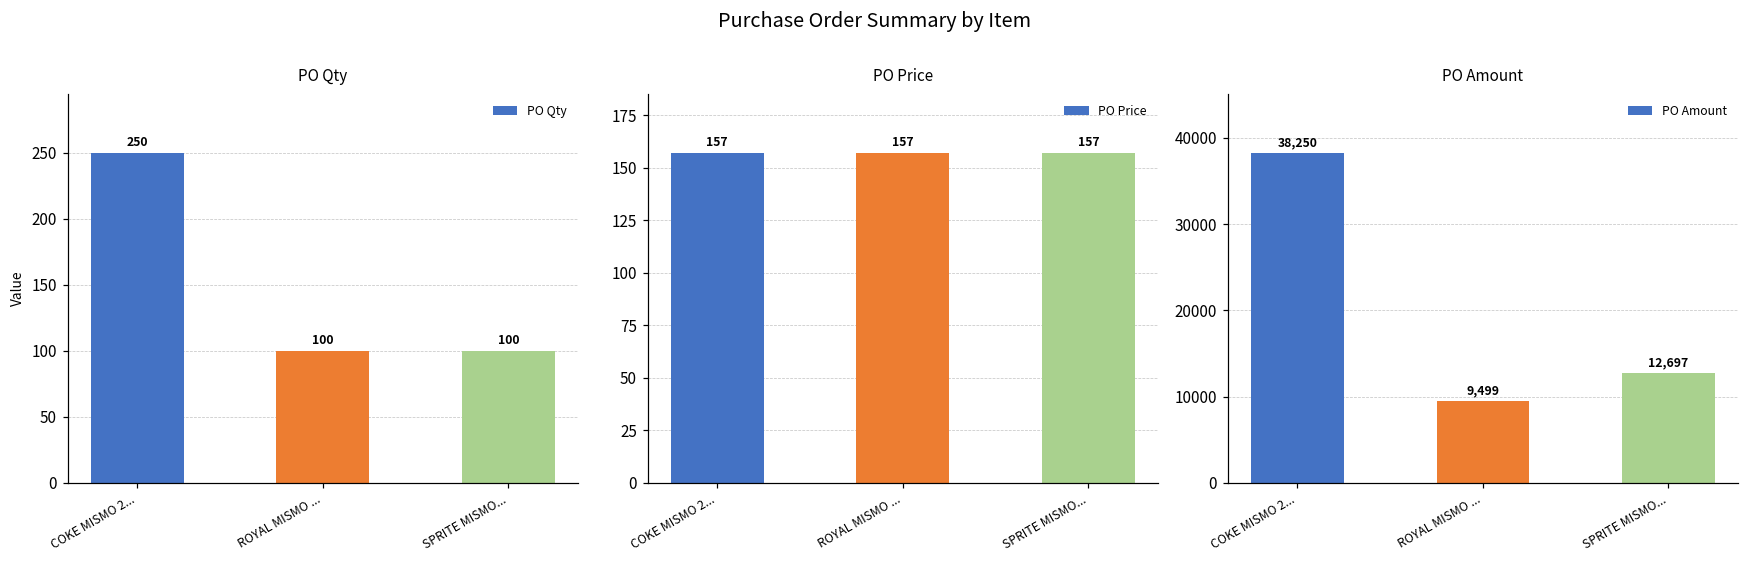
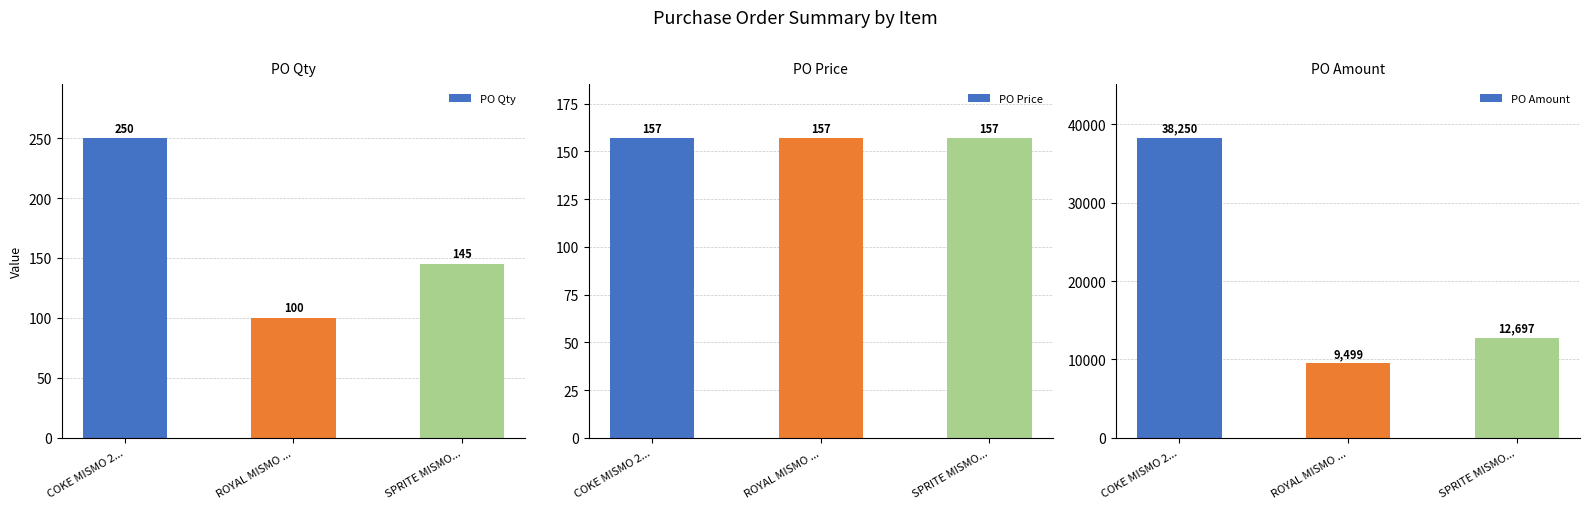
  {
    "PO Qty": {
      "COKE MISMO 2...": "250",
      "ROYAL MISMO ...": "100",
-     "SPRITE MISMO...": "100"
+     "SPRITE MISMO...": "145"
    },
    "PO Price": {
      "COKE MISMO 2...": "157",
      "ROYAL MISMO ...": "157",
      "SPRITE MISMO...": "157"
    },
    "PO Amount": {
      "COKE MISMO 2...": "38,250",
      "ROYAL MISMO ...": "9,499",
      "SPRITE MISMO...": "12,697"
    }
  }
